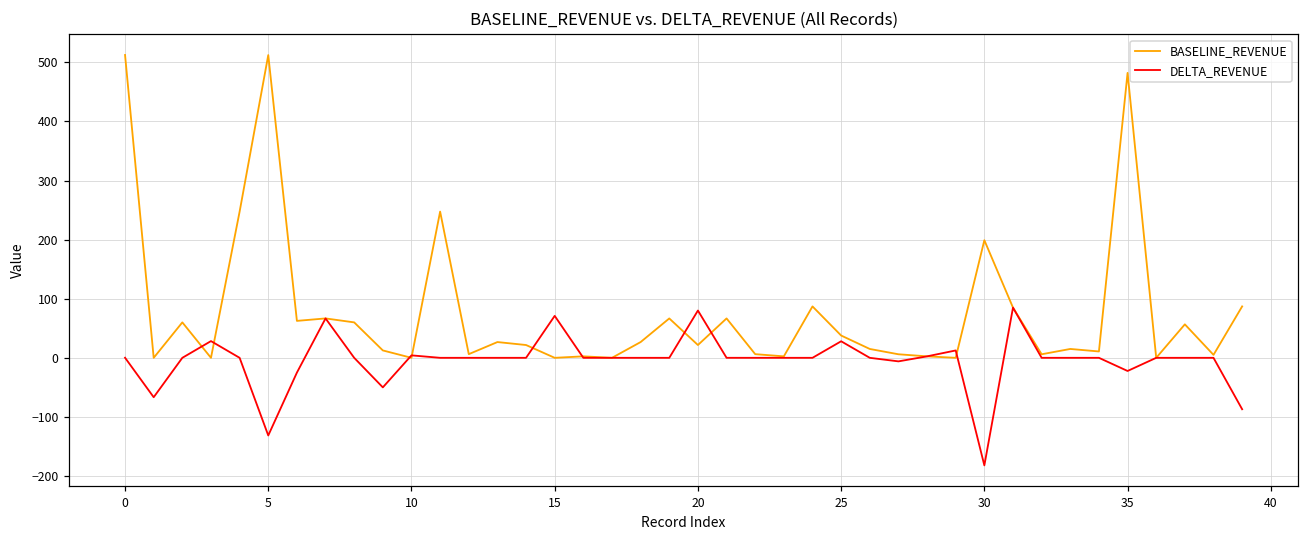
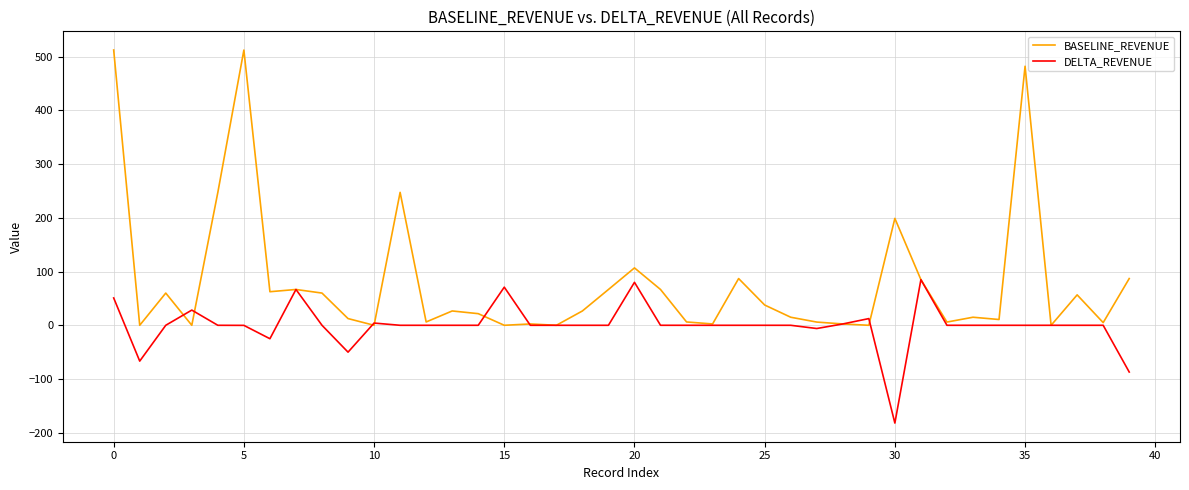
  {
    "BASELINE_REVENUE": {
      "0": 510,
      "5": 510,
      "15": 0,
-     "20": 20,
+     "20": 110,
      "25": 40,
      "30": 200,
      "35": 480
    },
    "DELTA_REVENUE": {
-     "0": 0,
-     "5": -130,
+     "0": 50,
+     "5": 0,
      "15": 70,
      "20": 80,
-     "25": 30,
+     "25": 0,
      "30": -180,
-     "35": -20
+     "35": 0
    }
  }
